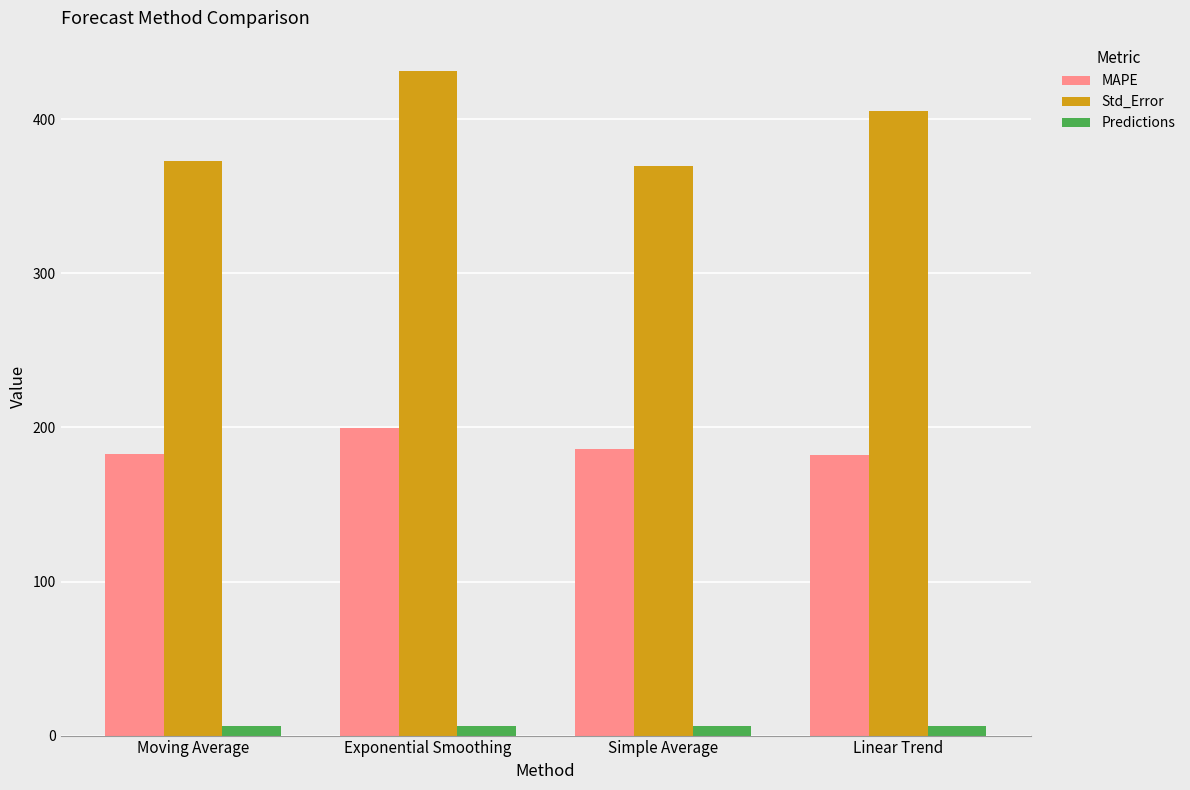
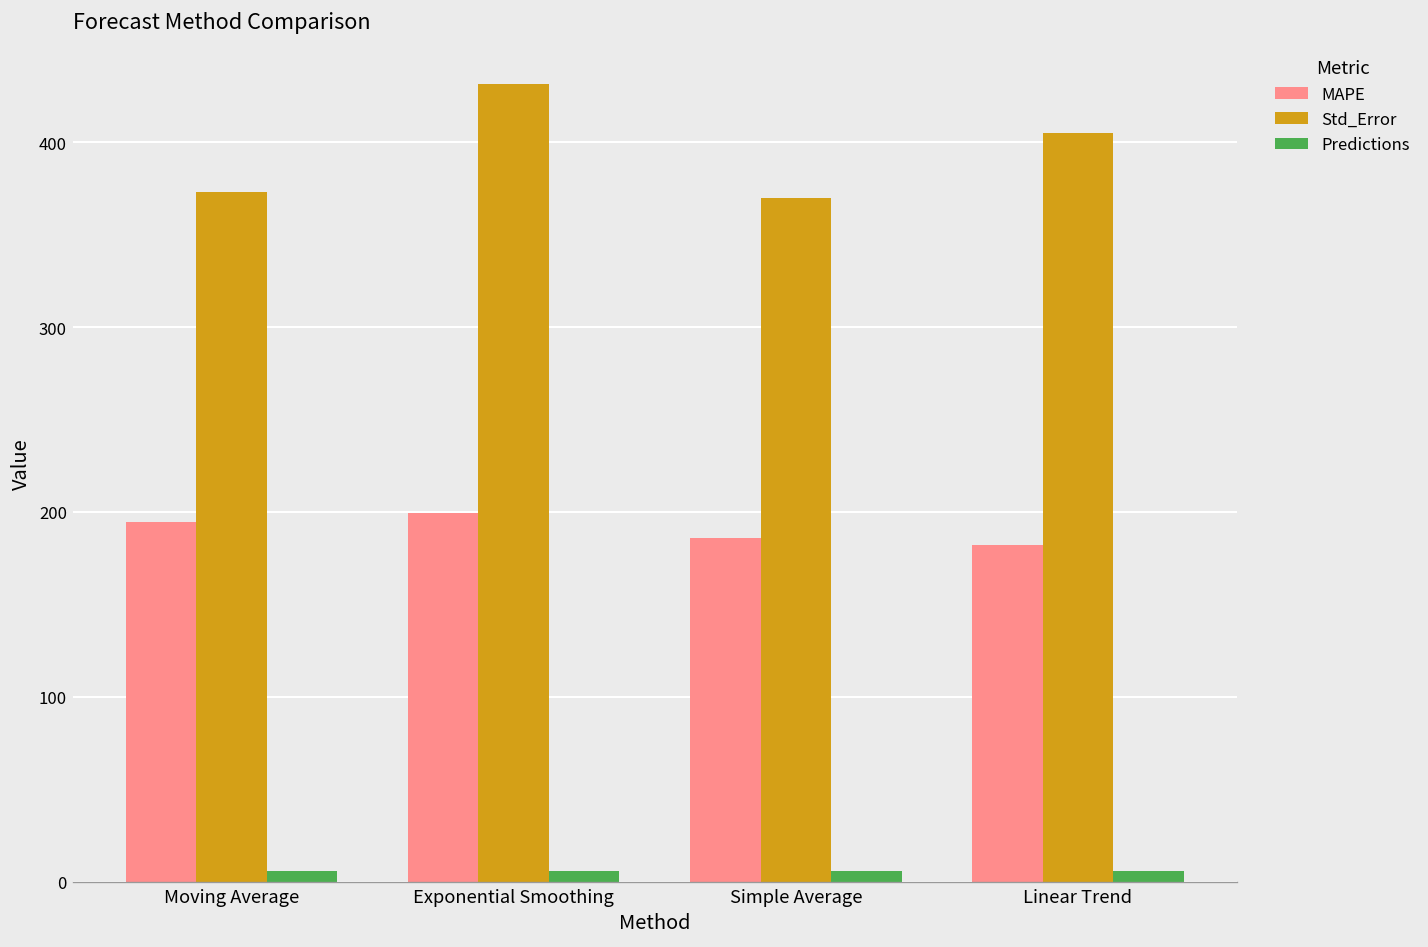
  {
    "MAPE": {
-     "Moving Average": 183,
+     "Moving Average": 195,
      "Exponential Smoothing": 199,
      "Simple Average": 186,
      "Linear Trend": 182
    },
    "Std_Error": {
      "Moving Average": 373,
      "Exponential Smoothing": 431,
      "Simple Average": 370,
      "Linear Trend": 405
    },
    "Predictions": {
      "Moving Average": 6,
      "Exponential Smoothing": 6,
      "Simple Average": 6,
      "Linear Trend": 6
    }
  }
